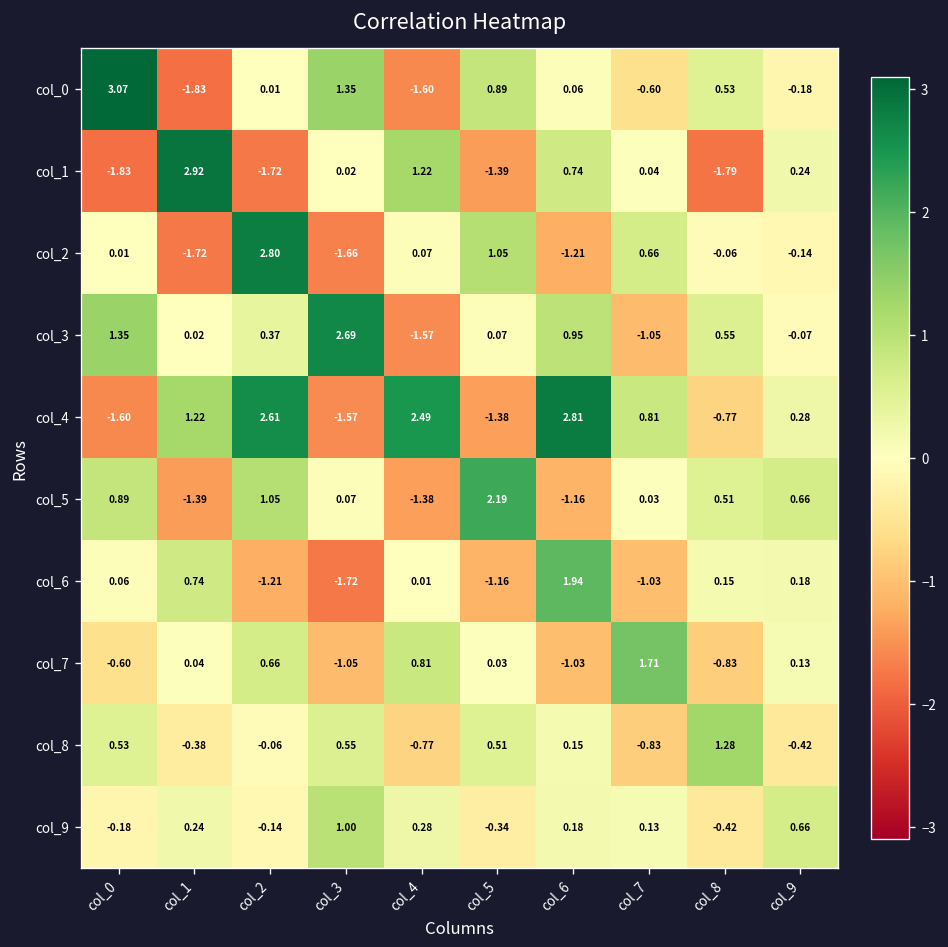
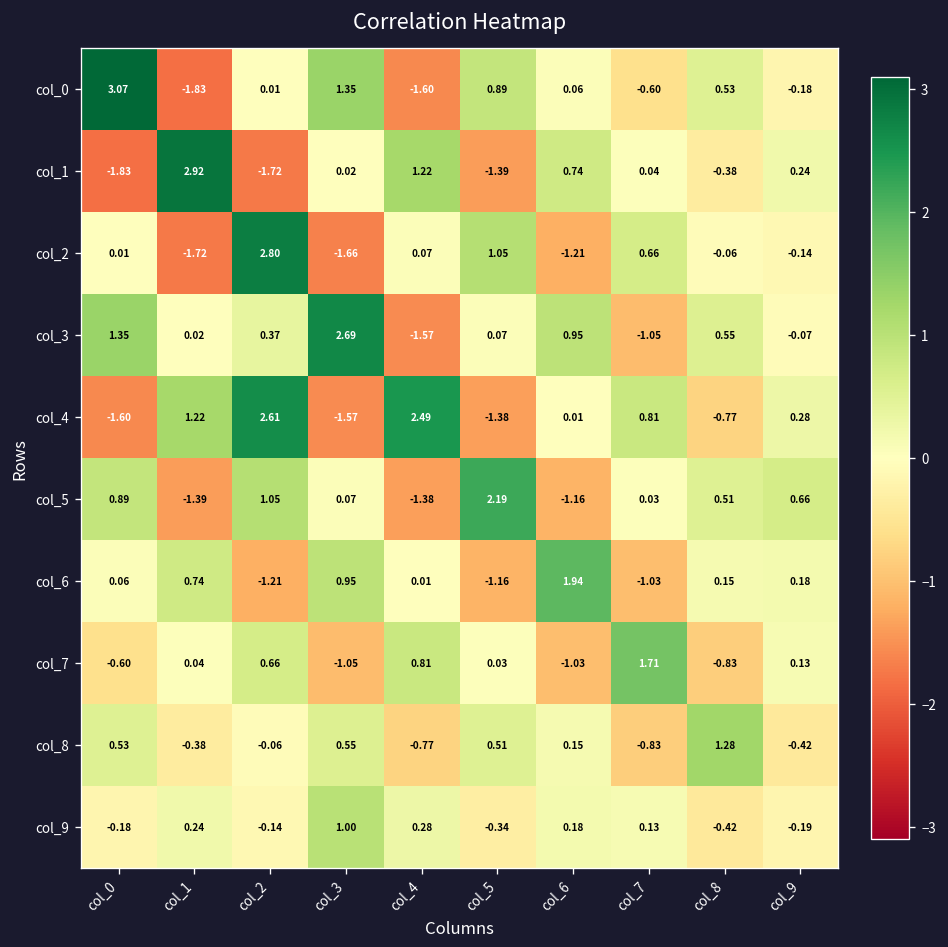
  {
    "col_0": {
      "col_0": 3.07,
      "col_1": -1.83,
      "col_2": 0.01,
      "col_3": 1.35,
      "col_4": -1.60,
      "col_5": 0.89,
      "col_6": 0.06,
      "col_7": -0.60,
      "col_8": 0.53,
      "col_9": -0.18
    },
    "col_1": {
      "col_0": -1.83,
      "col_1": 2.92,
      "col_2": -1.72,
      "col_3": 0.02,
      "col_4": 1.22,
      "col_5": -1.39,
      "col_6": 0.74,
      "col_7": 0.04,
-     "col_8": -1.79,
+     "col_8": -0.38,
      "col_9": 0.24
    },
    "col_2": {
      "col_0": 0.01,
      "col_1": -1.72,
      "col_2": 2.80,
      "col_3": -1.66,
      "col_4": 0.07,
      "col_5": 1.05,
      "col_6": -1.21,
      "col_7": 0.66,
      "col_8": -0.06,
      "col_9": -0.14
    },
    "col_3": {
      "col_0": 1.35,
      "col_1": 0.02,
      "col_2": 0.37,
      "col_3": 2.69,
      "col_4": -1.57,
      "col_5": 0.07,
      "col_6": 0.95,
      "col_7": -1.05,
      "col_8": 0.55,
      "col_9": -0.07
    },
    "col_4": {
      "col_0": -1.60,
      "col_1": 1.22,
      "col_2": 2.61,
      "col_3": -1.57,
      "col_4": 2.49,
      "col_5": -1.38,
-     "col_6": 2.81,
+     "col_6": 0.01,
      "col_7": 0.81,
      "col_8": -0.77,
      "col_9": 0.28
    },
    "col_5": {
      "col_0": 0.89,
      "col_1": -1.39,
      "col_2": 1.05,
      "col_3": 0.07,
      "col_4": -1.38,
      "col_5": 2.19,
      "col_6": -1.16,
      "col_7": 0.03,
      "col_8": 0.51,
      "col_9": 0.66
    },
    "col_6": {
      "col_0": 0.06,
      "col_1": 0.74,
      "col_2": -1.21,
-     "col_3": -1.72,
+     "col_3": 0.95,
      "col_4": 0.01,
      "col_5": -1.16,
      "col_6": 1.94,
      "col_7": -1.03,
      "col_8": 0.15,
      "col_9": 0.18
    },
    "col_7": {
      "col_0": -0.60,
      "col_1": 0.04,
      "col_2": 0.66,
      "col_3": -1.05,
      "col_4": 0.81,
      "col_5": 0.03,
      "col_6": -1.03,
      "col_7": 1.71,
      "col_8": -0.83,
      "col_9": 0.13
    },
    "col_8": {
      "col_0": 0.53,
      "col_1": -0.38,
      "col_2": -0.06,
      "col_3": 0.55,
      "col_4": -0.77,
      "col_5": 0.51,
      "col_6": 0.15,
      "col_7": -0.83,
      "col_8": 1.28,
      "col_9": -0.42
    },
    "col_9": {
      "col_0": -0.18,
      "col_1": 0.24,
      "col_2": -0.14,
      "col_3": 1.00,
      "col_4": 0.28,
      "col_5": -0.34,
      "col_6": 0.18,
      "col_7": 0.13,
      "col_8": -0.42,
-     "col_9": 0.66
+     "col_9": -0.19
    }
  }
